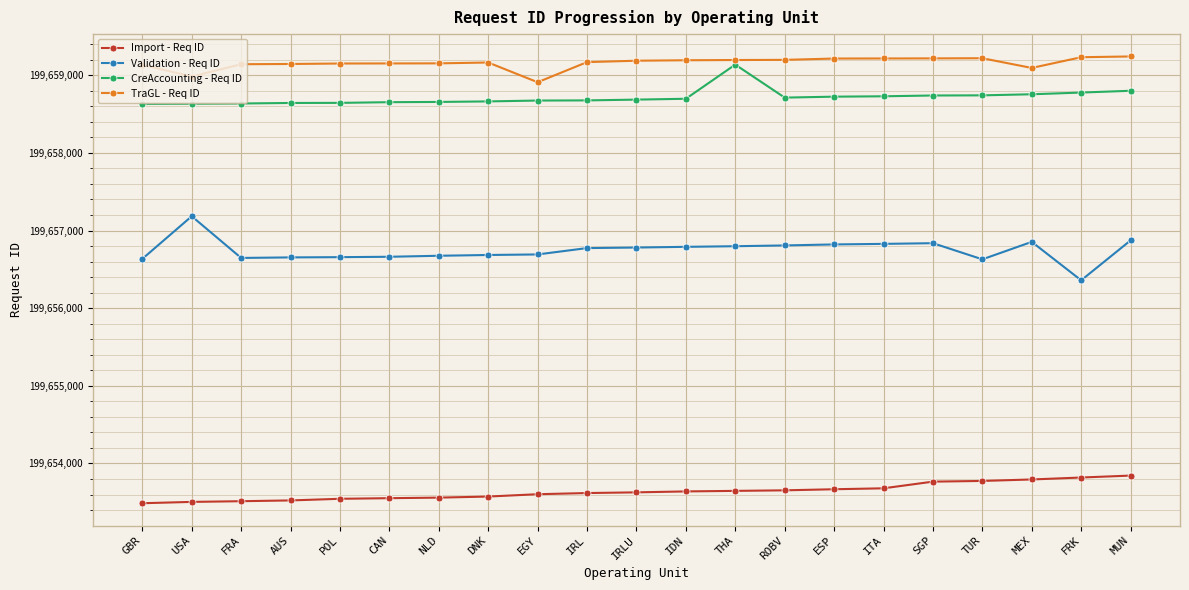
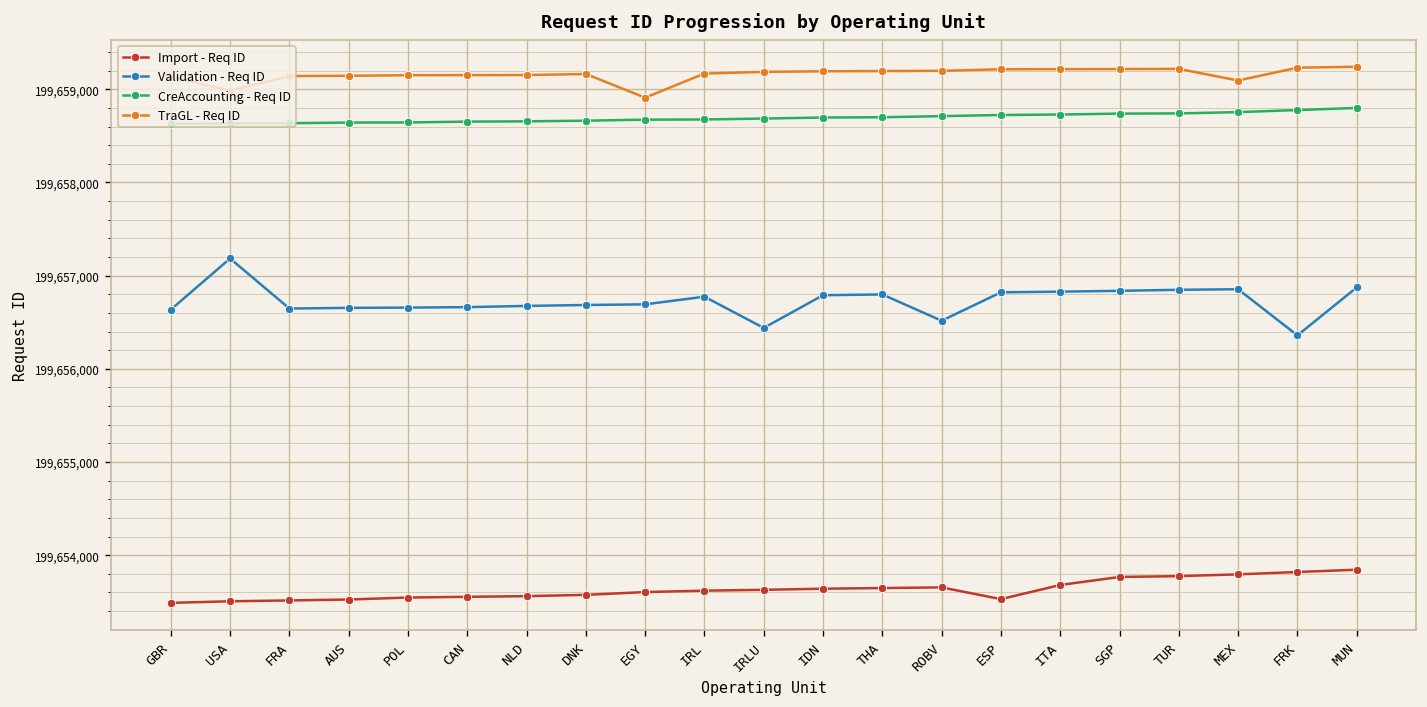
  {
    "Import - Req ID": {
      "GBR": "199,653,500",
      "USA": "199,653,500",
      "FRA": "199,653,500",
      "AUS": "199,653,500",
      "POL": "199,653,500",
      "CAN": "199,653,600",
      "NLD": "199,653,600",
      "DNK": "199,653,600",
      "EGY": "199,653,600",
      "IRL": "199,653,600",
      "IRLU": "199,653,600",
      "IDN": "199,653,600",
      "THA": "199,653,600",
      "ROBV": "199,653,700",
-     "ESP": "199,653,700",
+     "ESP": "199,653,500",
      "ITA": "199,653,700",
      "SGP": "199,653,800",
      "TUR": "199,653,800",
      "MEX": "199,653,800",
      "FRK": "199,653,800",
      "MUN": "199,653,800"
    },
    "Validation - Req ID": {
      "GBR": "199,656,600",
      "USA": "199,657,200",
      "FRA": "199,656,600",
      "AUS": "199,656,700",
      "POL": "199,656,700",
      "CAN": "199,656,700",
      "NLD": "199,656,700",
      "DNK": "199,656,700",
      "EGY": "199,656,700",
      "IRL": "199,656,800",
-     "IRLU": "199,656,800",
+     "IRLU": "199,656,400",
      "IDN": "199,656,800",
      "THA": "199,656,800",
-     "ROBV": "199,656,800",
+     "ROBV": "199,656,500",
      "ESP": "199,656,800",
      "ITA": "199,656,800",
      "SGP": "199,656,800",
-     "TUR": "199,656,600",
+     "TUR": "199,656,800",
      "MEX": "199,656,900",
      "FRK": "199,656,400",
      "MUN": "199,656,900"
    },
    "CreAccounting - Req ID": {
      "GBR": "199,658,600",
      "USA": "199,658,600",
      "FRA": "199,658,600",
      "AUS": "199,658,600",
      "POL": "199,658,600",
      "CAN": "199,658,700",
      "NLD": "199,658,700",
      "DNK": "199,658,700",
      "EGY": "199,658,700",
      "IRL": "199,658,700",
      "IRLU": "199,658,700",
      "IDN": "199,658,700",
-     "THA": "199,659,100",
+     "THA": "199,658,700",
      "ROBV": "199,658,700",
      "ESP": "199,658,700",
      "ITA": "199,658,700",
      "SGP": "199,658,700",
      "TUR": "199,658,700",
      "MEX": "199,658,800",
      "FRK": "199,658,800",
      "MUN": "199,658,800"
    },
    "TraGL - Req ID": {
      "AUS": "199,659,100",
      "POL": "199,659,200",
      "CAN": "199,659,200",
      "NLD": "199,659,200",
      "DNK": "199,659,200",
      "EGY": "199,658,900",
      "IRL": "199,659,200",
      "IRLU": "199,659,200",
      "IDN": "199,659,200",
      "THA": "199,659,200",
      "ROBV": "199,659,200",
      "ESP": "199,659,200",
      "ITA": "199,659,200",
      "SGP": "199,659,200",
      "TUR": "199,659,200",
      "MEX": "199,659,100",
      "FRK": "199,659,200",
      "MUN": "199,659,200"
    }
  }
